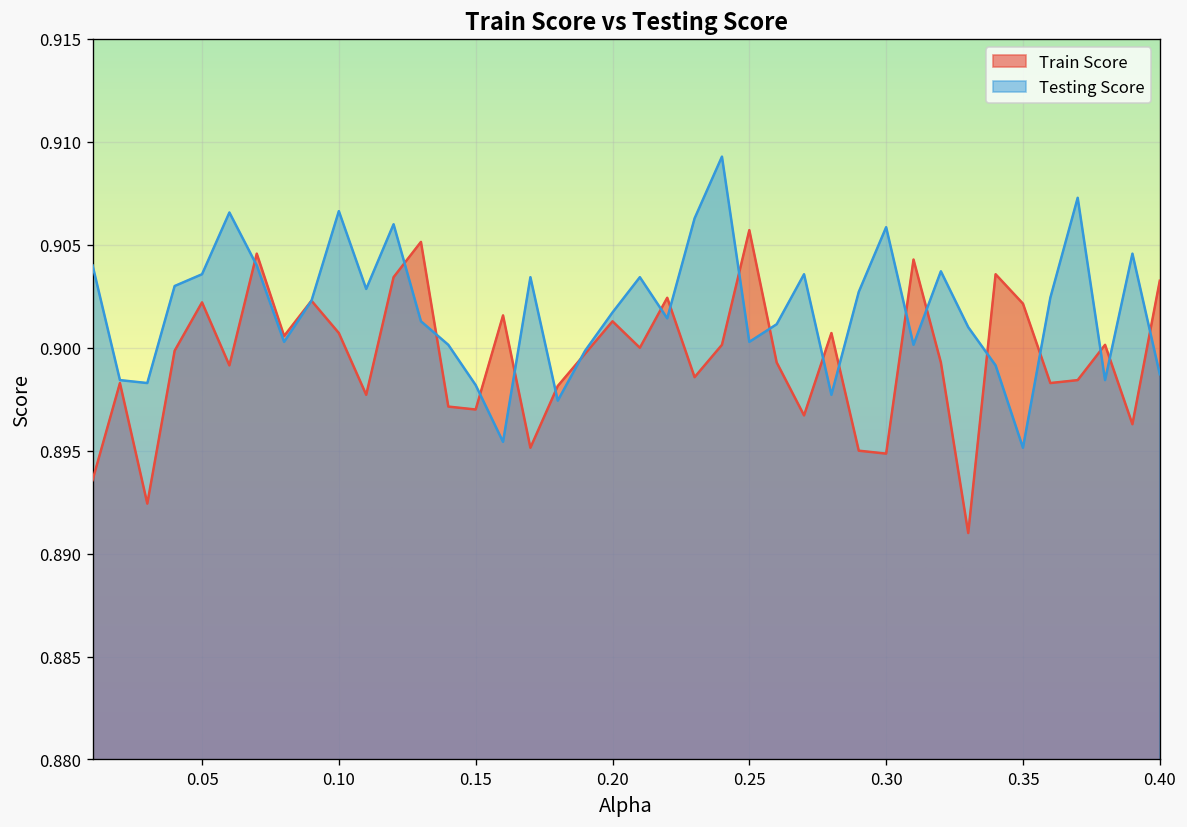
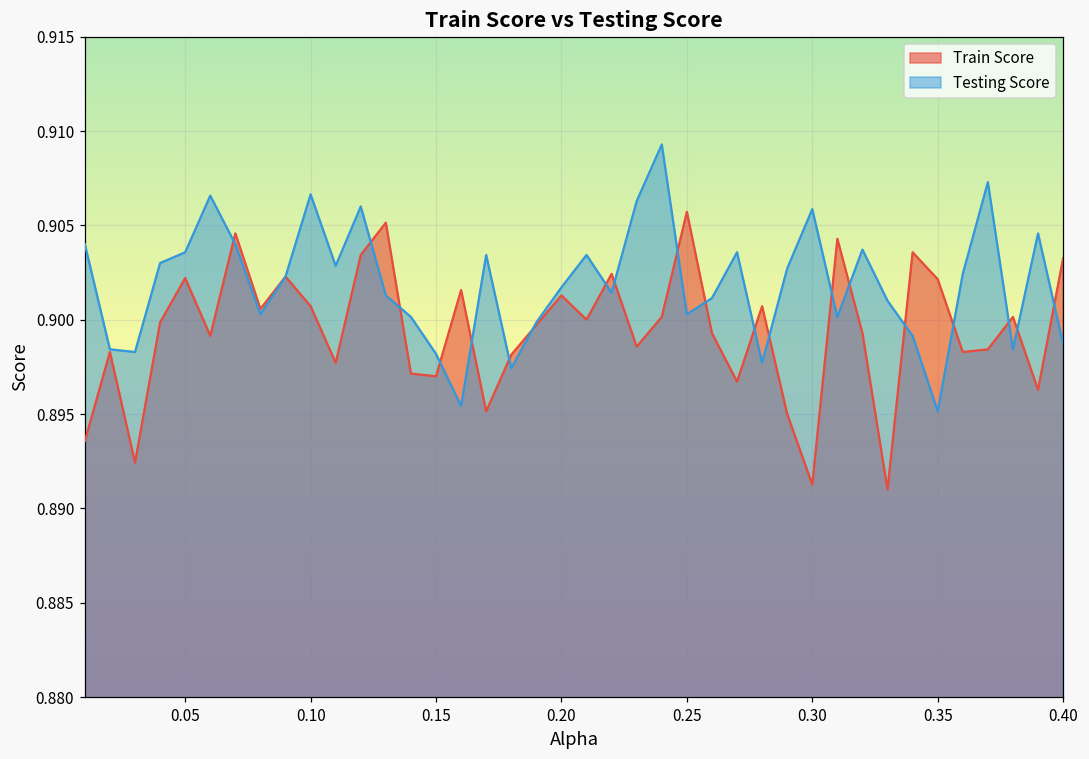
  {
    "Train Score": {
      "0.05": 0.9022,
      "0.10": 0.9007,
      "0.15": 0.8970,
      "0.20": 0.9013,
      "0.25": 0.9057,
-     "0.30": 0.8949,
+     "0.30": 0.8913,
      "0.35": 0.9021,
      "0.40": 0.9033
    },
    "Testing Score": {
      "0.05": 0.9036,
      "0.10": 0.9066,
      "0.15": 0.8982,
      "0.20": 0.9017,
      "0.25": 0.9003,
      "0.30": 0.9059,
      "0.35": 0.8951,
      "0.40": 0.8987
    }
  }
